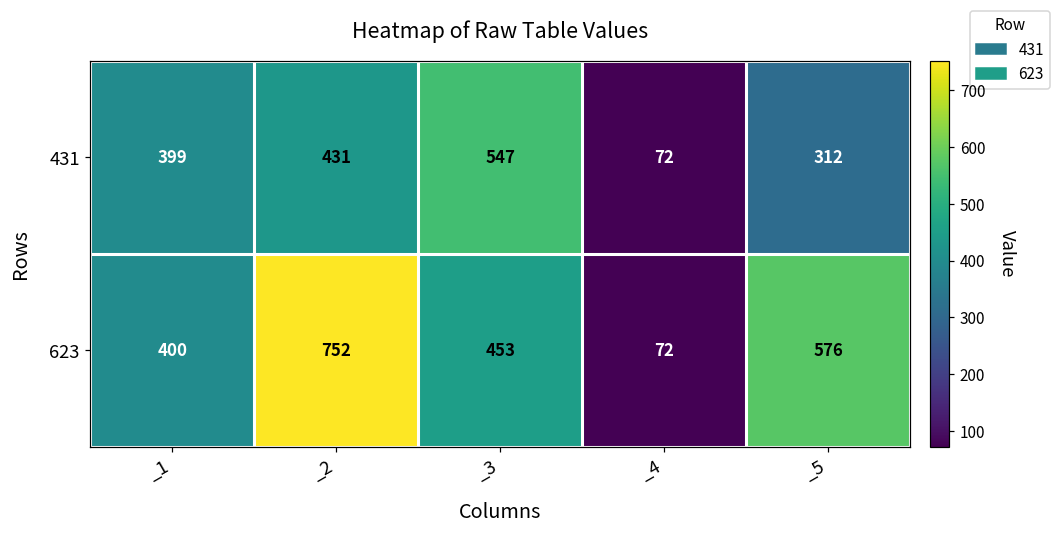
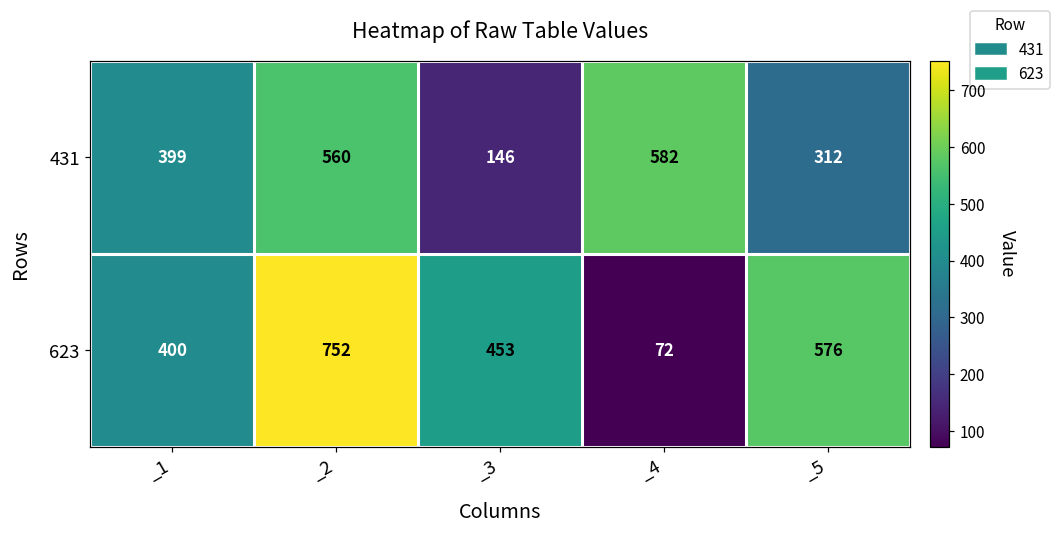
  {
    "431": {
      "_1": 399,
-     "_2": 431,
-     "_3": 547,
-     "_4": 72,
+     "_2": 560,
+     "_3": 146,
+     "_4": 582,
      "_5": 312
    },
    "623": {
      "_1": 400,
      "_2": 752,
      "_3": 453,
      "_4": 72,
      "_5": 576
    }
  }
